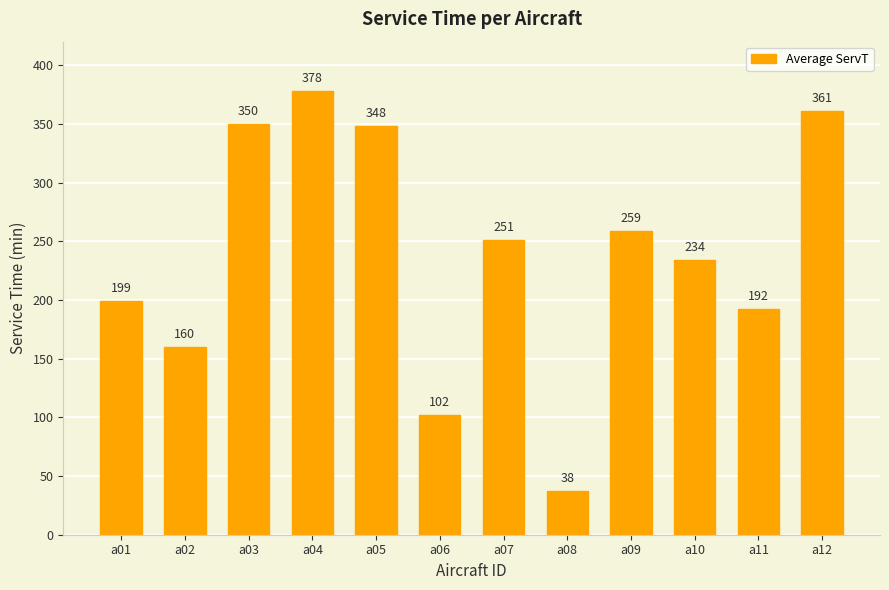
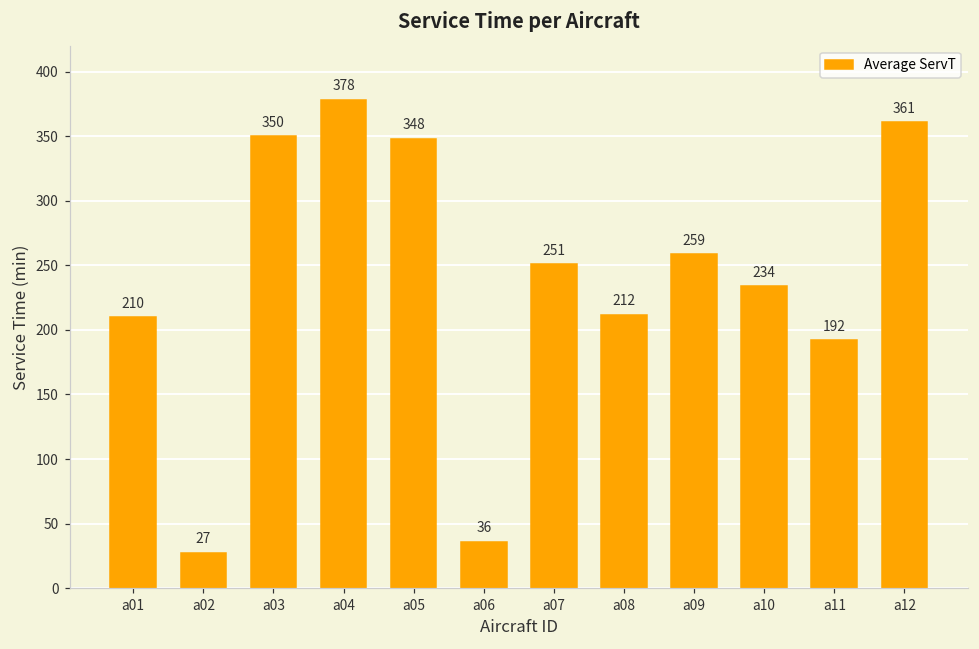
  {
-   "a01": 199,
-   "a02": 160,
+   "a01": 210,
+   "a02": 27,
    "a03": 350,
    "a04": 378,
    "a05": 348,
-   "a06": 102,
+   "a06": 36,
    "a07": 251,
-   "a08": 38,
+   "a08": 212,
    "a09": 259,
    "a10": 234,
    "a11": 192,
    "a12": 361
  }
